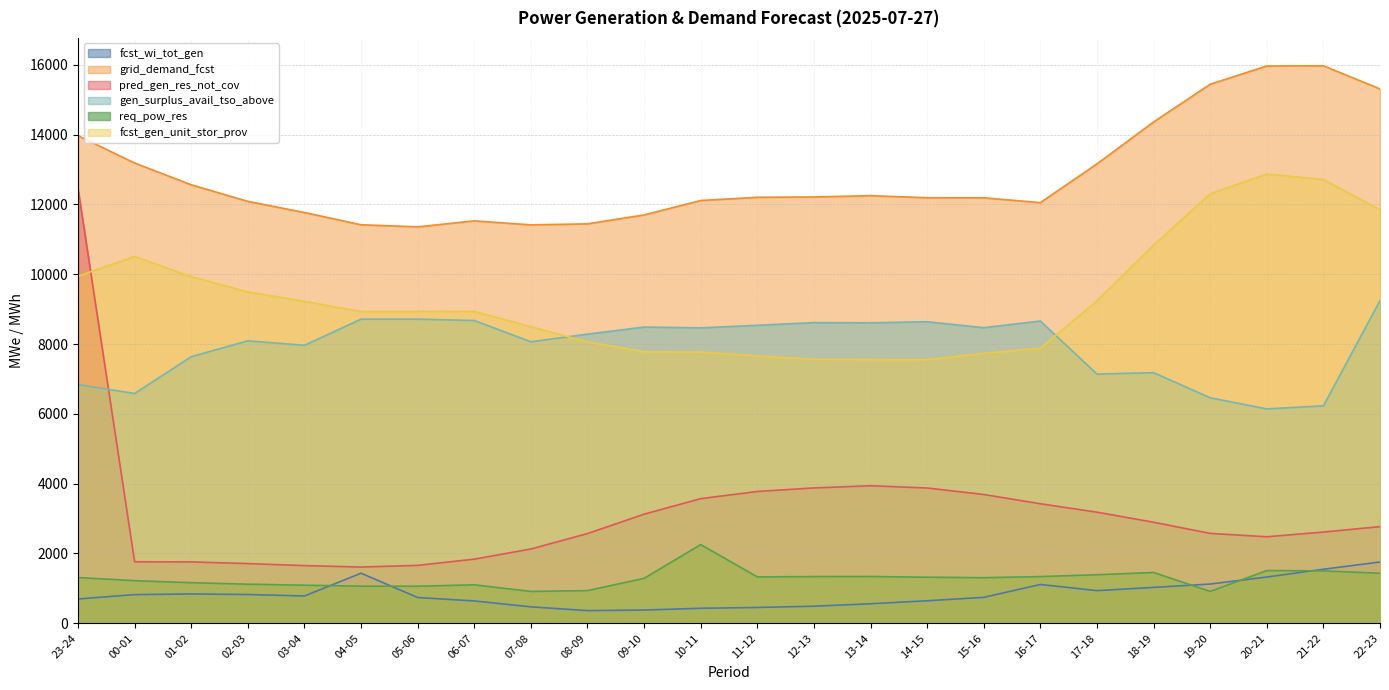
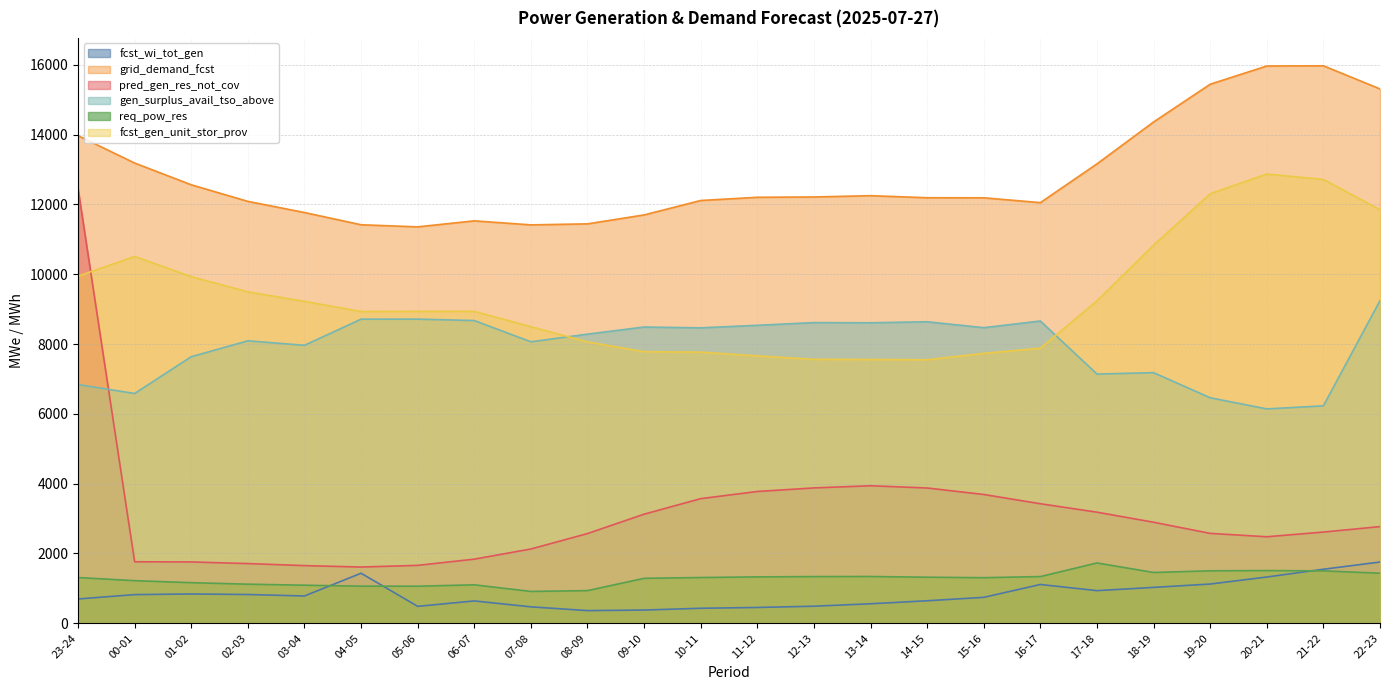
  {
    "fcst_wi_tot_gen": {
      "23-24": 700,
      "00-01": 800,
      "01-02": 800,
      "02-03": 800,
      "03-04": 800,
      "04-05": 1400,
-     "05-06": 700,
+     "05-06": 500,
      "06-07": 600,
      "07-08": 500,
      "08-09": 400,
      "09-10": 400,
      "10-11": 400,
      "11-12": 500,
      "12-13": 500,
      "13-14": 600,
      "14-15": 600,
      "15-16": 700,
      "16-17": 1100,
      "17-18": 900,
      "18-19": 1000,
      "19-20": 1100,
      "20-21": 1300,
      "22-23": 1800
    },
    "gen_surplus_avail_tso_above": {
      "23-24": 6800,
      "00-01": 6600,
      "01-02": 7600,
      "02-03": 8100,
      "03-04": 8000,
      "04-05": 8700,
      "05-06": 8700,
      "06-07": 8700,
      "07-08": 8100,
      "08-09": 8300,
      "09-10": 8500,
      "10-11": 8500,
      "11-12": 8500,
      "12-13": 8600,
      "13-14": 8600,
      "14-15": 8600,
      "15-16": 8500,
      "16-17": 8700,
      "17-18": 7100,
      "18-19": 7200,
      "19-20": 6500,
      "20-21": 6100,
      "21-22": 6200,
      "22-23": 9200
    },
    "req_pow_res": {
      "23-24": 1300,
      "00-01": 1200,
      "01-02": 1200,
      "02-03": 1100,
      "03-04": 1100,
      "04-05": 1100,
      "05-06": 1100,
      "06-07": 1100,
      "07-08": 900,
      "08-09": 900,
      "09-10": 1300,
-     "10-11": 2300,
+     "10-11": 1300,
      "11-12": 1300,
      "12-13": 1300,
      "13-14": 1300,
      "14-15": 1300,
      "15-16": 1300,
      "16-17": 1300,
-     "17-18": 1400,
+     "17-18": 1700,
      "18-19": 1500,
-     "19-20": 900,
+     "19-20": 1500,
      "20-21": 1500,
      "22-23": 1400
    }
  }
